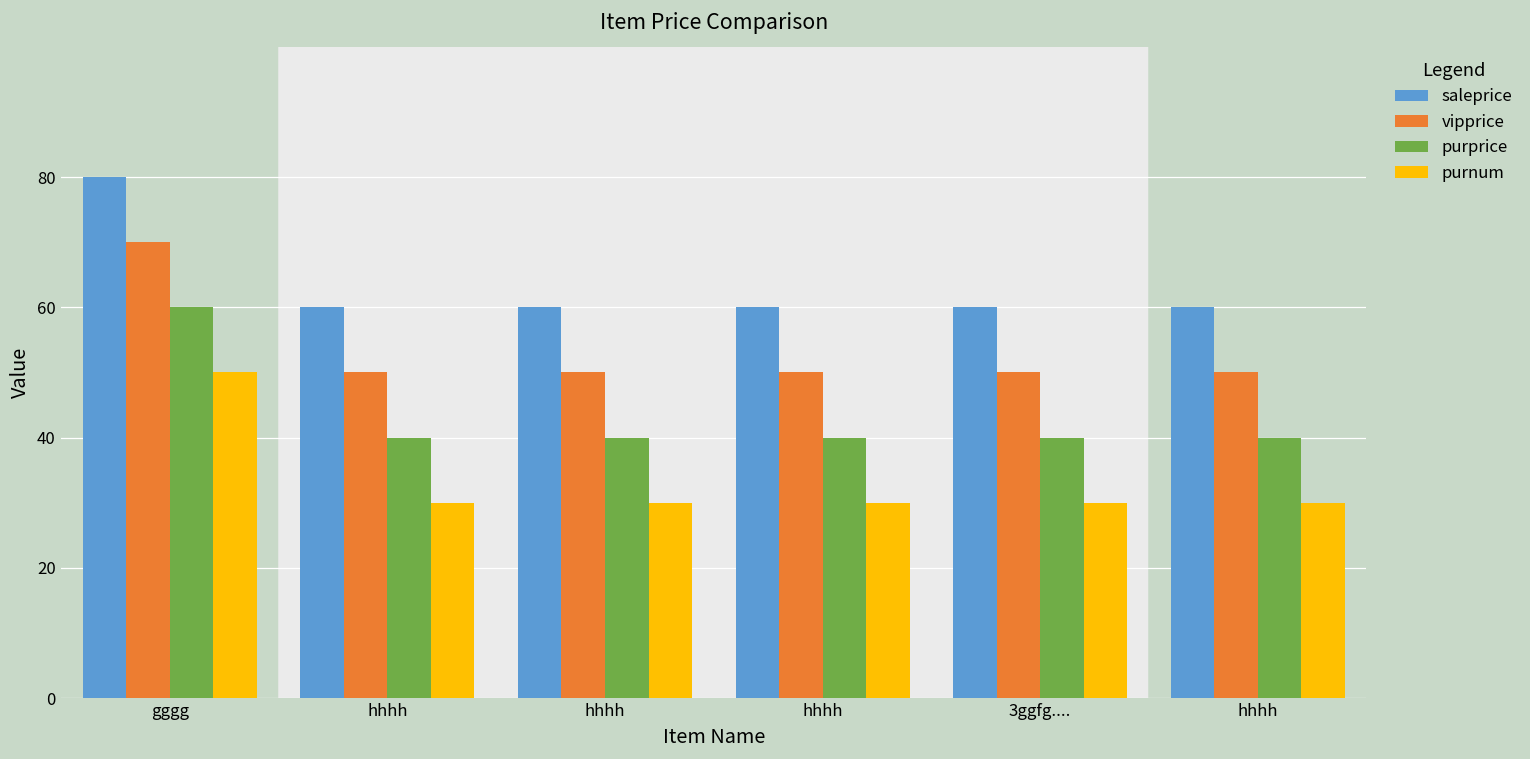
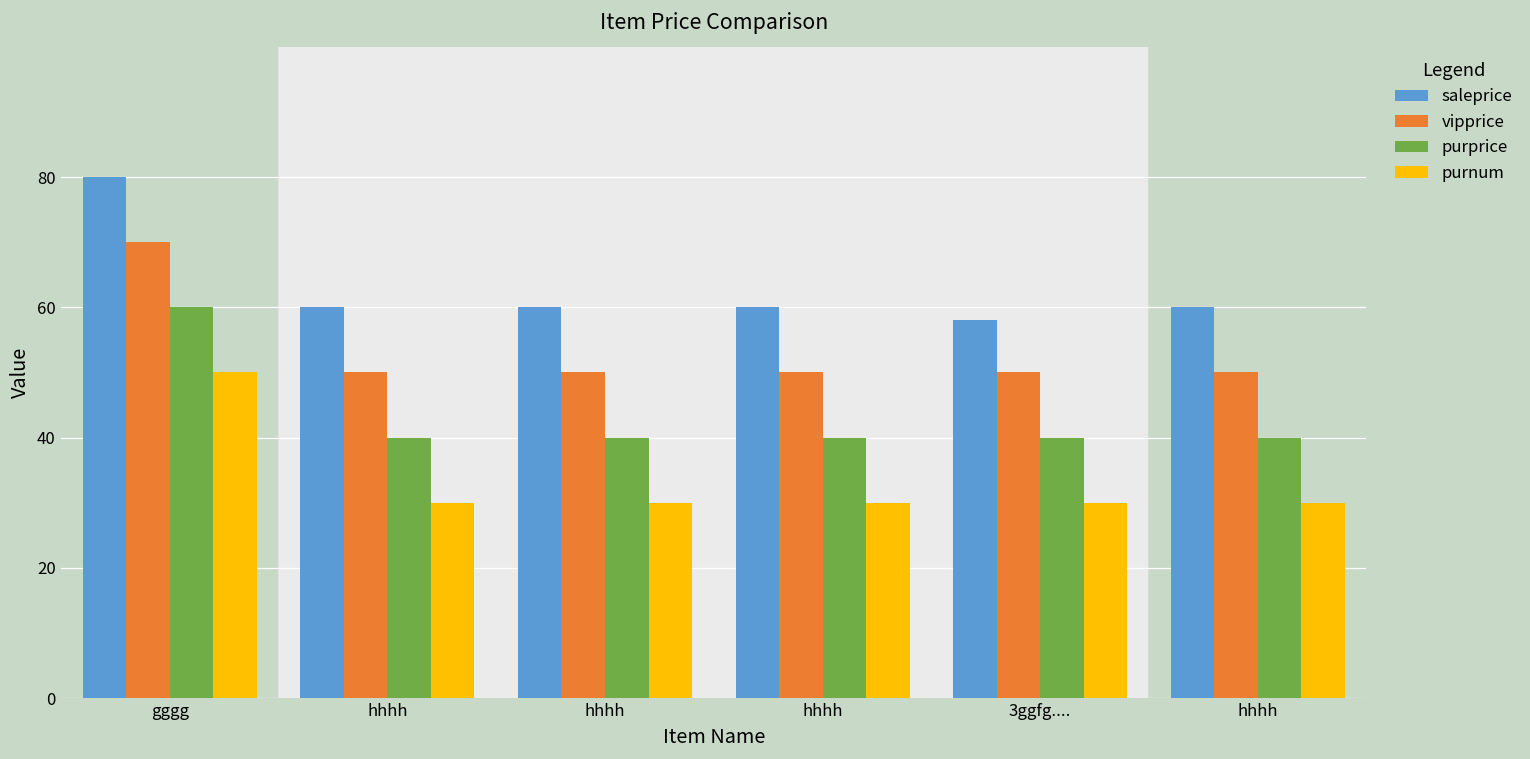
  {
    "saleprice": {
      "gggg": 80,
-     "3ggfg....": 60
+     "3ggfg....": 58
    },
    "vipprice": {
      "gggg": 70,
      "3ggfg....": 50
    },
    "purprice": {
      "gggg": 60,
      "3ggfg....": 40
    },
    "purnum": {
      "gggg": 50,
      "3ggfg....": 30
    }
  }
